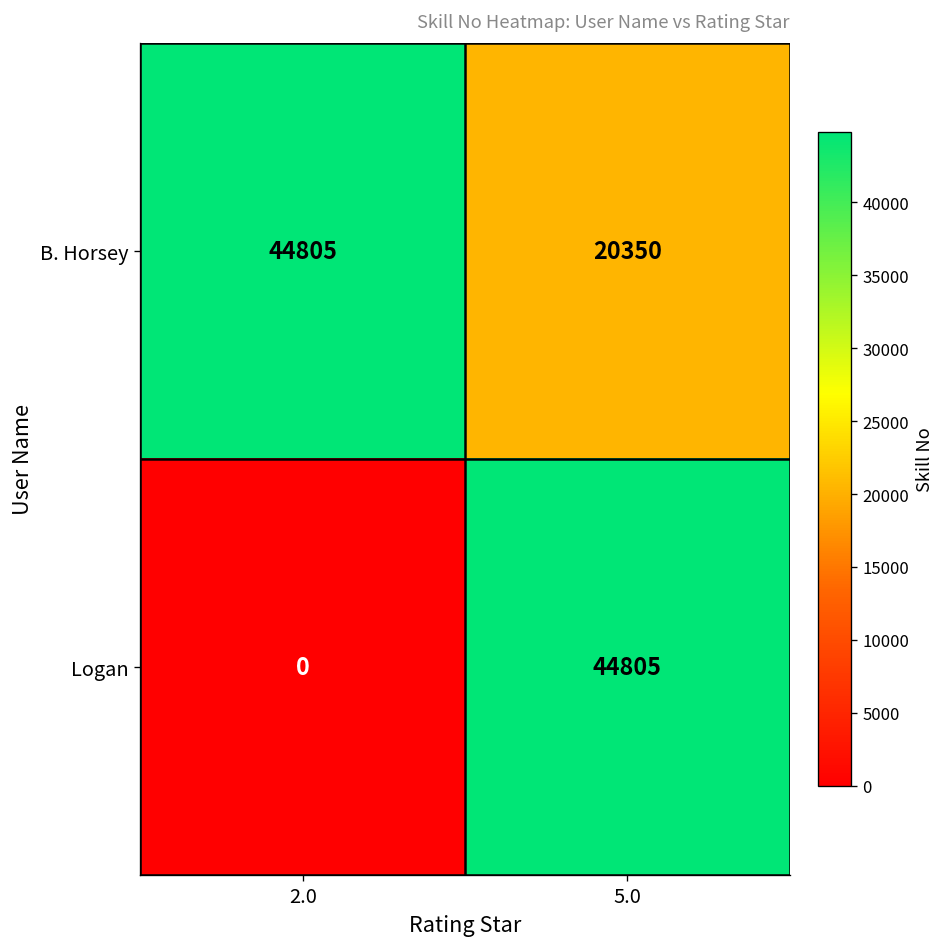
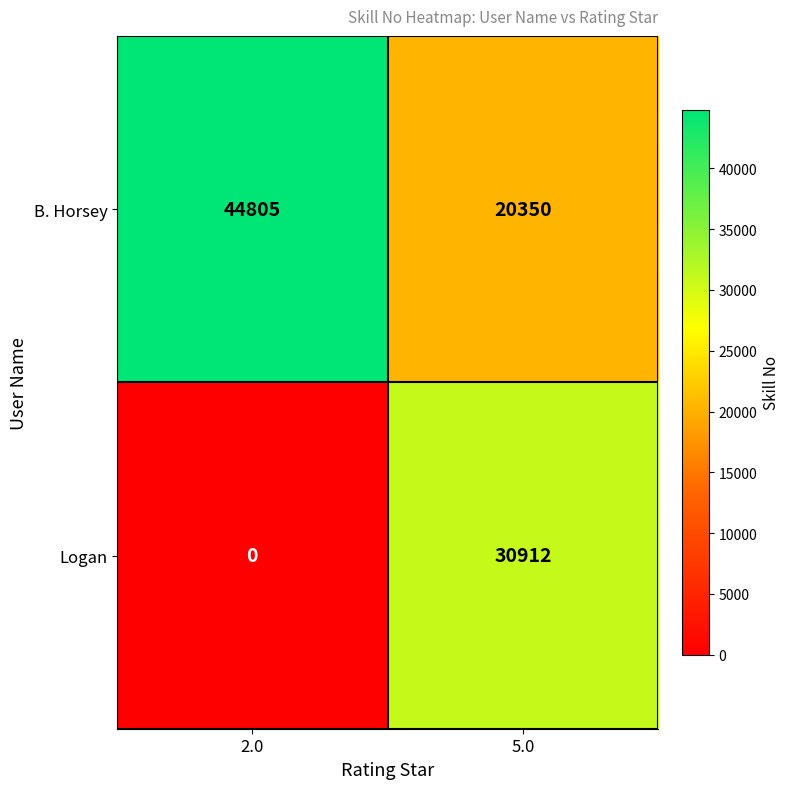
  {
    "B. Horsey": {
      "2.0": 44805,
      "5.0": 20350
    },
    "Logan": {
      "2.0": 0,
-     "5.0": 44805
+     "5.0": 30912
    }
  }
